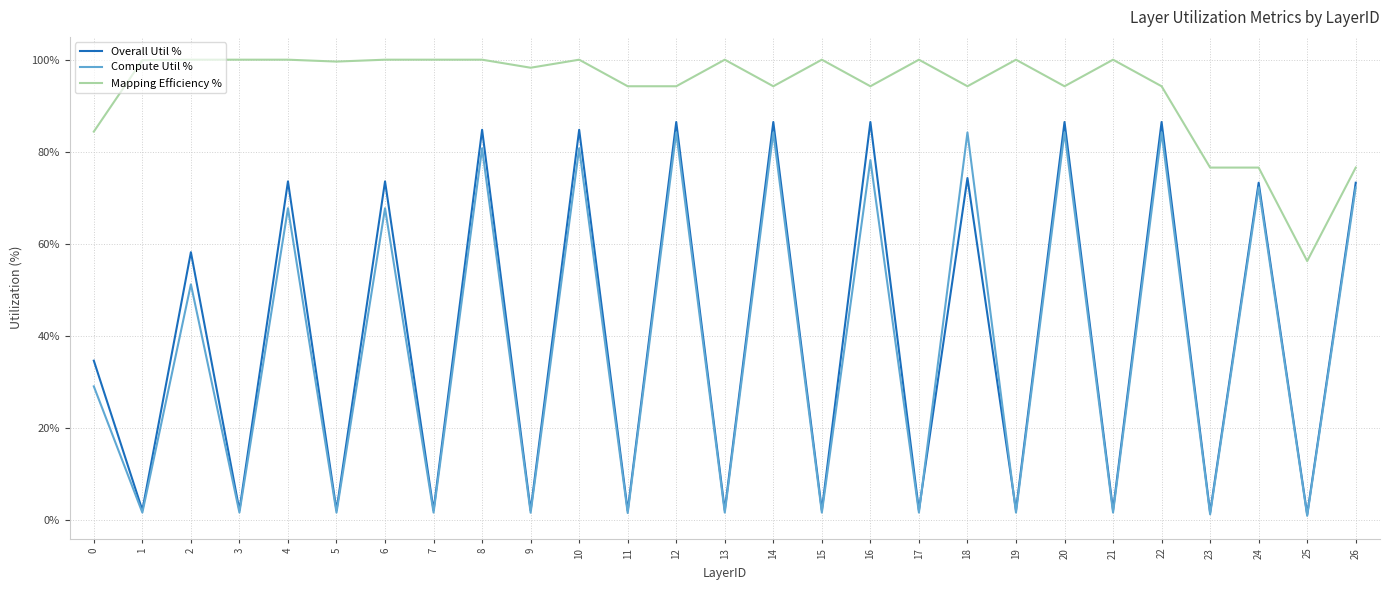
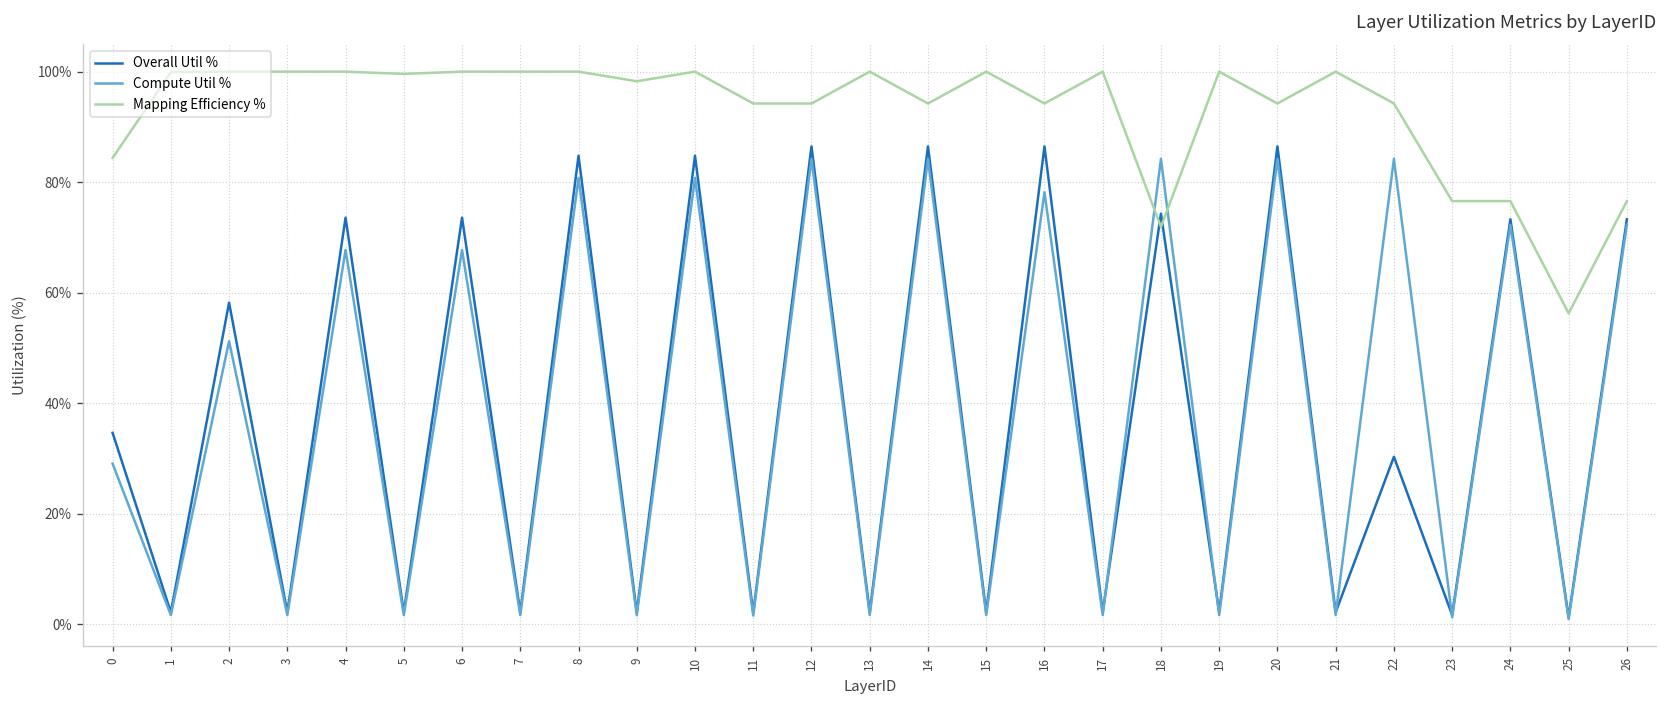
  {
    "Overall Util %": {
      "0": "35%",
      "2": "58%",
      "4": "74%",
      "6": "74%",
      "8": "85%",
      "10": "85%",
      "12": "86%",
      "14": "86%",
      "16": "86%",
      "18": "74%",
      "20": "86%",
-     "22": "86%",
+     "22": "30%",
      "24": "73%",
      "26": "73%"
    },
    "Compute Util %": {
      "0": "29%",
      "2": "51%",
      "4": "68%",
      "6": "68%",
      "8": "81%",
      "10": "81%",
      "12": "84%",
      "14": "84%",
      "16": "78%",
      "18": "84%",
      "20": "84%",
      "22": "84%",
      "24": "72%",
      "26": "72%"
    },
    "Mapping Efficiency %": {
      "0": "84%",
      "3": "100%",
      "4": "100%",
      "5": "100%",
      "6": "100%",
      "7": "100%",
      "8": "100%",
      "9": "98%",
      "10": "100%",
      "11": "94%",
      "12": "94%",
      "13": "100%",
      "14": "94%",
      "15": "100%",
      "16": "94%",
      "17": "100%",
-     "18": "94%",
+     "18": "72%",
      "19": "100%",
      "20": "94%",
      "21": "100%",
      "22": "94%",
      "23": "77%",
      "24": "77%",
      "25": "56%",
      "26": "77%"
    }
  }
